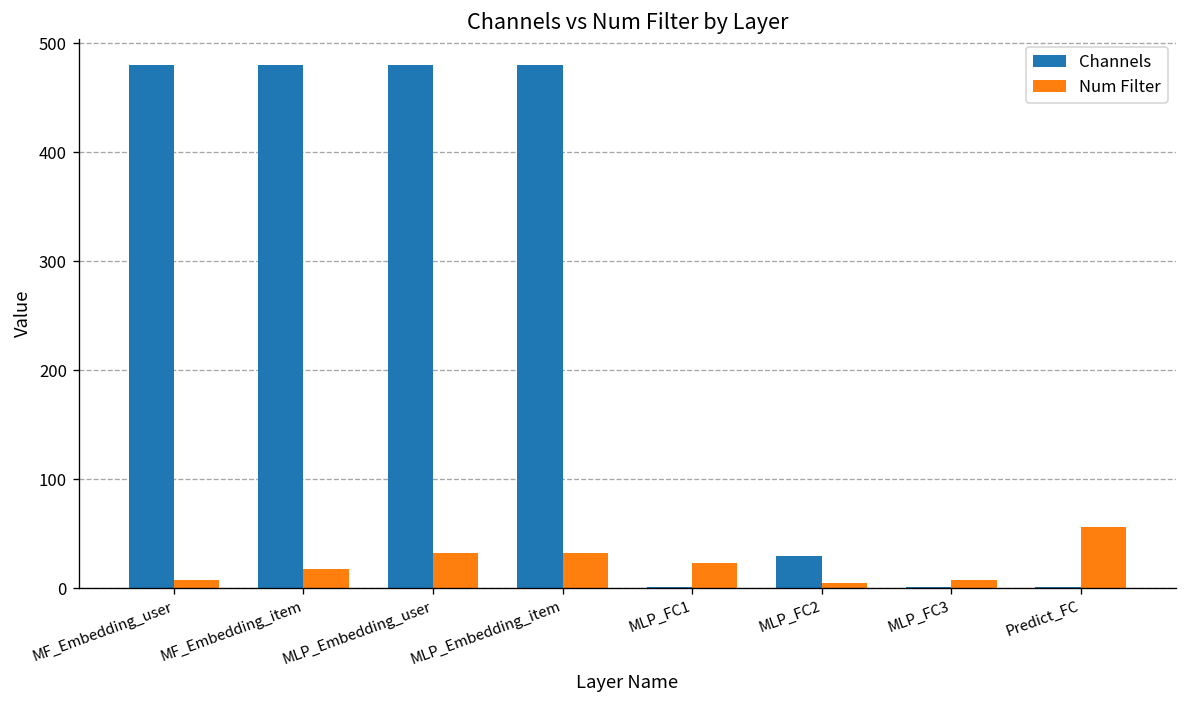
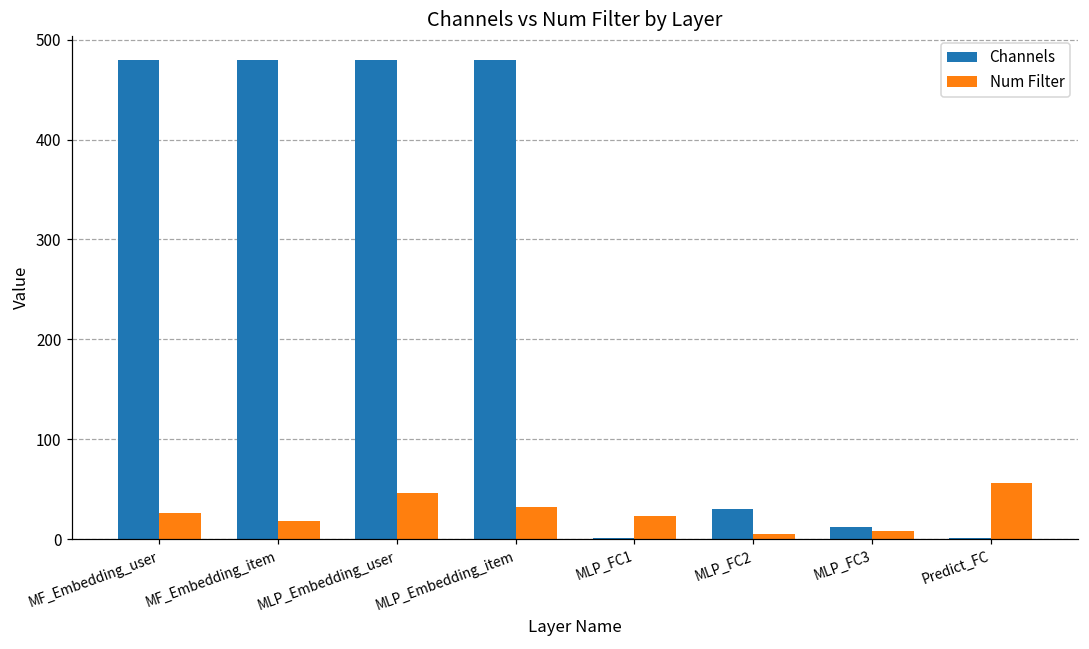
  {
    "Channels": {
      "MF_Embedding_user": 480,
      "MF_Embedding_item": 480,
      "MLP_Embedding_user": 480,
      "MLP_Embedding_item": 480,
      "MLP_FC2": 30,
-     "MLP_FC3": 0
+     "MLP_FC3": 10
    },
    "Num Filter": {
-     "MF_Embedding_user": 10,
+     "MF_Embedding_user": 30,
      "MF_Embedding_item": 20,
-     "MLP_Embedding_user": 30,
+     "MLP_Embedding_user": 50,
      "MLP_Embedding_item": 30,
      "MLP_FC1": 20,
      "MLP_FC2": 10,
      "MLP_FC3": 10,
      "Predict_FC": 60
    }
  }
